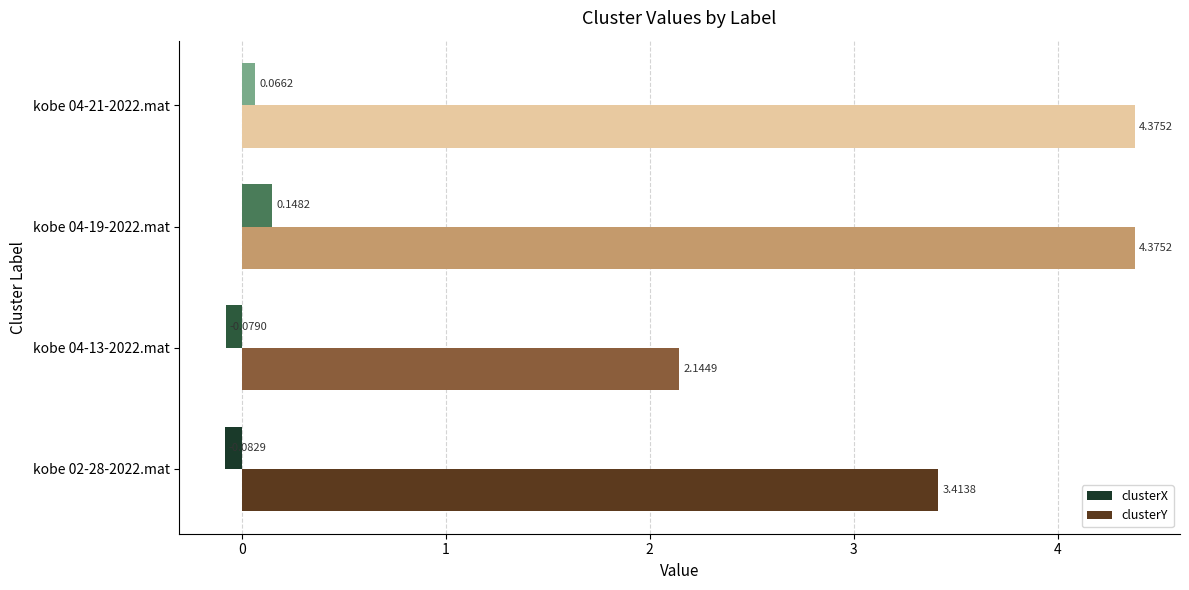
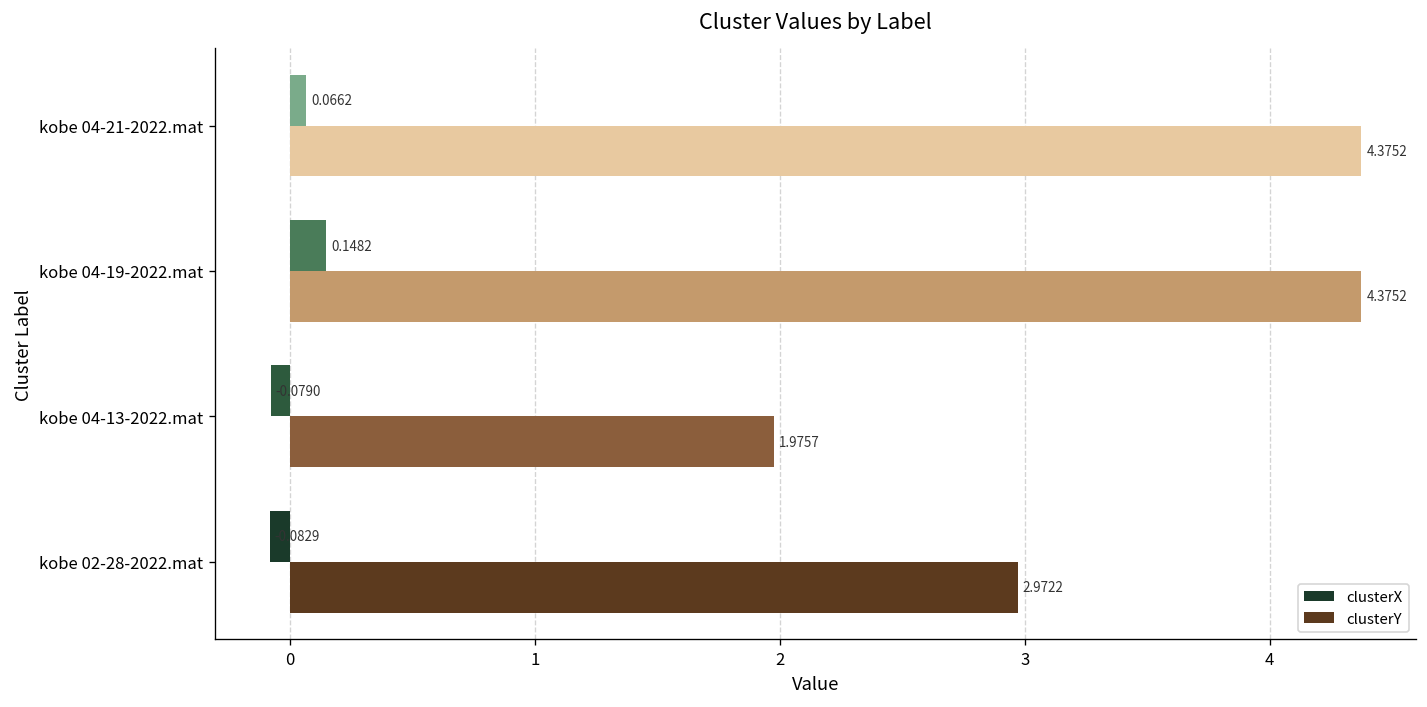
  {
    "clusterX": {
      "kobe 04-21-2022.mat": 0.0662,
      "kobe 04-19-2022.mat": 0.1482,
      "kobe 04-13-2022.mat": -0.0790,
      "kobe 02-28-2022.mat": -0.0829
    },
    "clusterY": {
      "kobe 04-21-2022.mat": 4.3752,
      "kobe 04-19-2022.mat": 4.3752,
-     "kobe 04-13-2022.mat": 2.1449,
-     "kobe 02-28-2022.mat": 3.4138
+     "kobe 04-13-2022.mat": 1.9757,
+     "kobe 02-28-2022.mat": 2.9722
    }
  }
